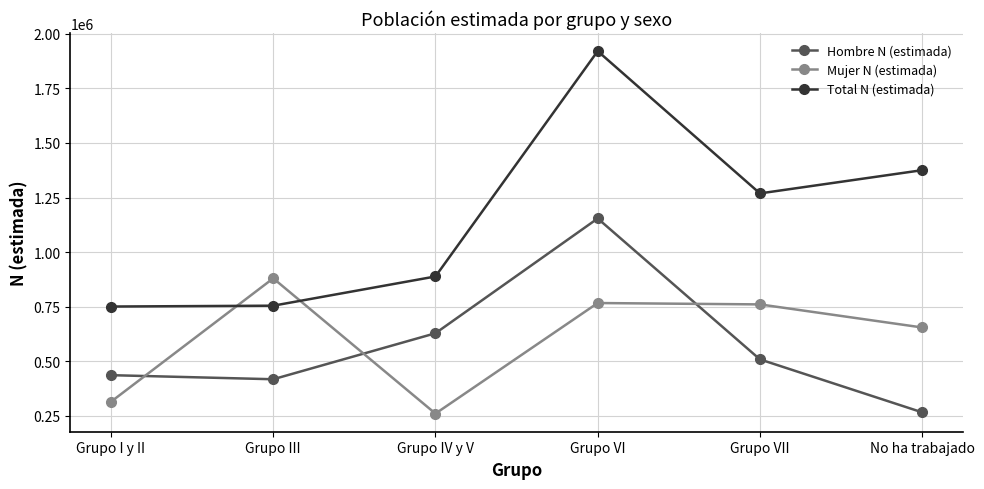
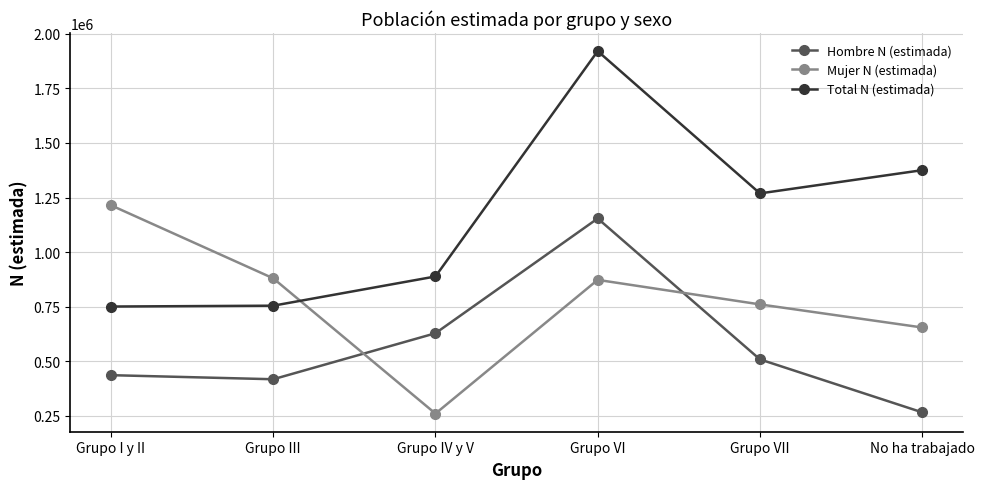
  {
    "Mujer N (estimada)": {
-     "Grupo I y II": 310000,
+     "Grupo I y II": 1210000,
      "Grupo III": 880000,
      "Grupo IV y V": 260000,
-     "Grupo VI": 770000,
+     "Grupo VI": 870000,
      "Grupo VII": 760000,
      "No ha trabajado": 650000
    }
  }
